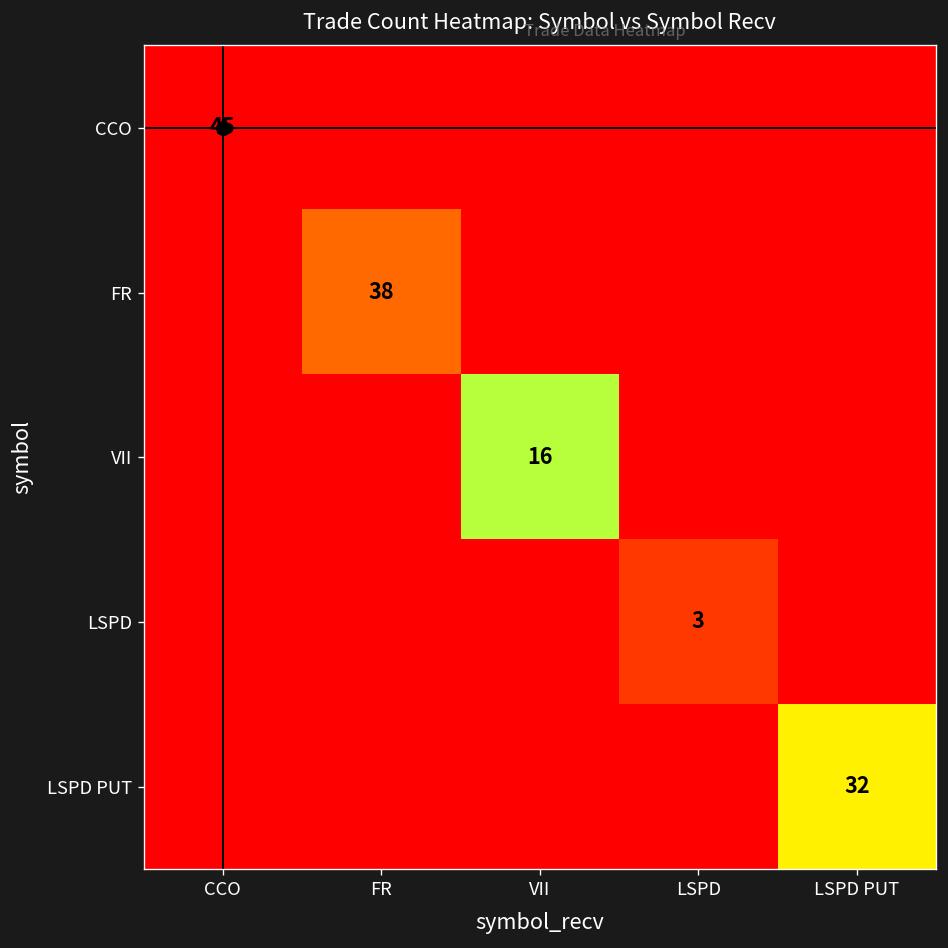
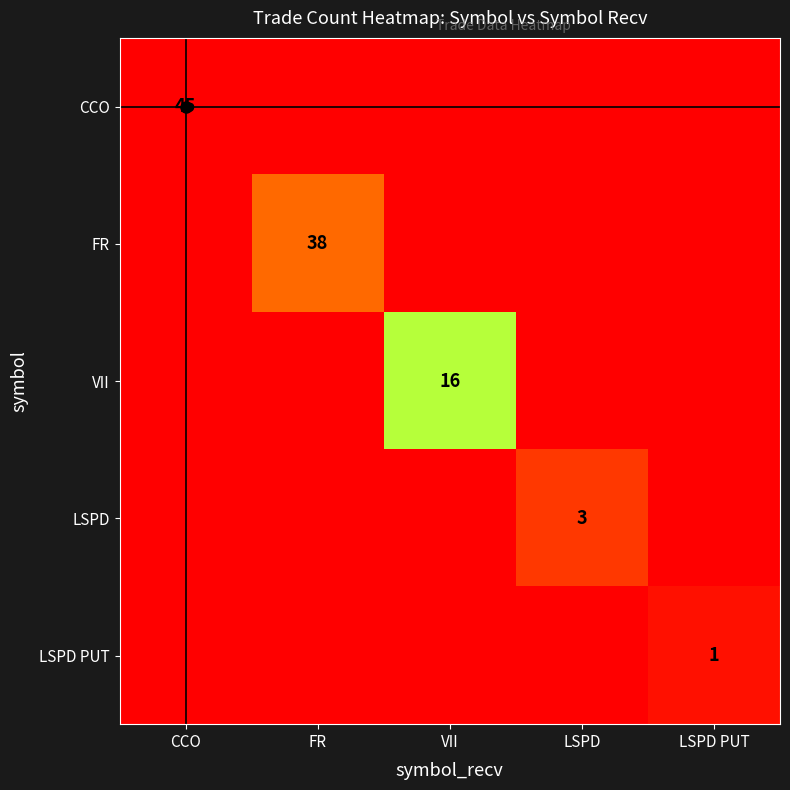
  {
    "FR": {
      "FR": 38
    },
    "VII": {
      "VII": 16
    },
    "LSPD": {
      "LSPD": 3
    },
    "LSPD PUT": {
-     "LSPD PUT": 32
+     "LSPD PUT": 1
    }
  }
